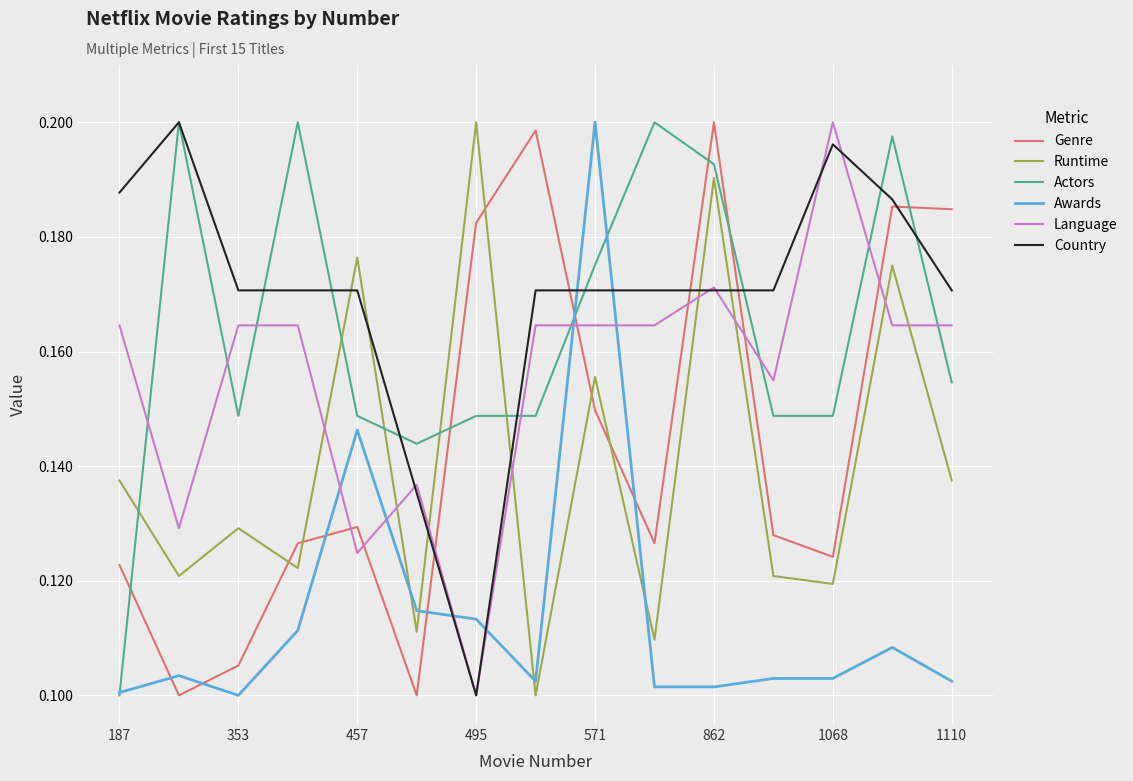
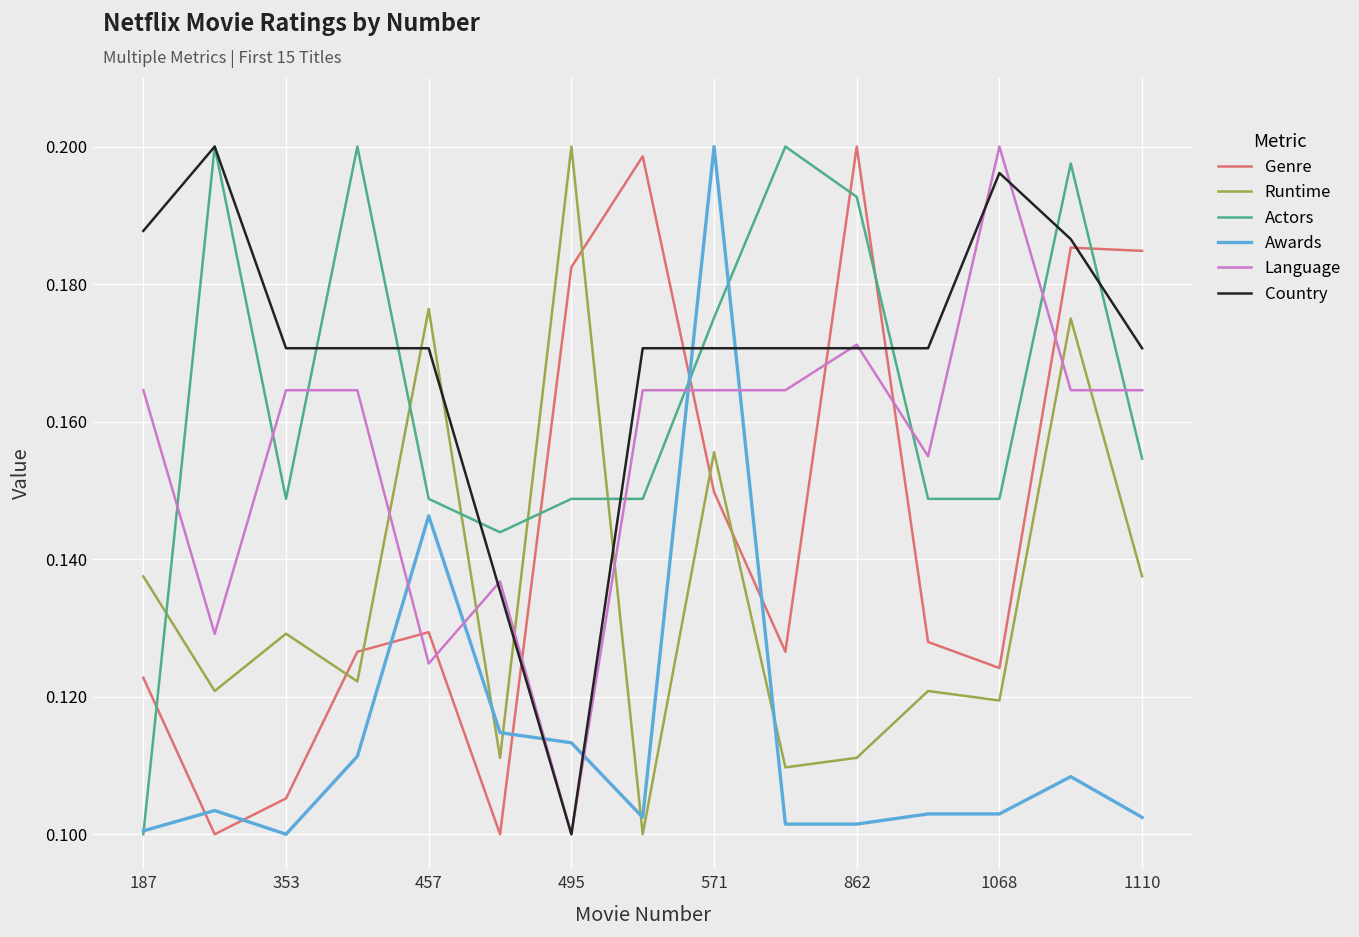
  {
    "Genre": {
      "187": 0.123,
      "353": 0.105,
      "457": 0.129,
      "495": 0.182,
      "571": 0.150,
      "862": 0.200,
      "1068": 0.124,
      "1110": 0.185
    },
    "Runtime": {
      "187": 0.138,
      "353": 0.129,
      "457": 0.176,
      "495": 0.200,
      "571": 0.156,
-     "862": 0.190,
+     "862": 0.111,
      "1068": 0.119,
      "1110": 0.138
    },
    "Actors": {
      "187": 0.100,
      "353": 0.149,
      "457": 0.149,
      "495": 0.149,
      "571": 0.175,
      "862": 0.193,
      "1068": 0.149,
      "1110": 0.155
    },
    "Awards": {
      "187": 0.100,
      "353": 0.100,
      "457": 0.146,
      "495": 0.113,
      "571": 0.200,
      "862": 0.101,
      "1068": 0.103,
      "1110": 0.102
    },
    "Language": {
      "187": 0.165,
      "353": 0.165,
      "457": 0.125,
      "571": 0.165,
      "862": 0.171,
      "1068": 0.200,
      "1110": 0.165
    },
    "Country": {
      "187": 0.188,
      "353": 0.171,
      "457": 0.171,
      "571": 0.171,
      "862": 0.171,
      "1068": 0.196,
      "1110": 0.171
    }
  }
